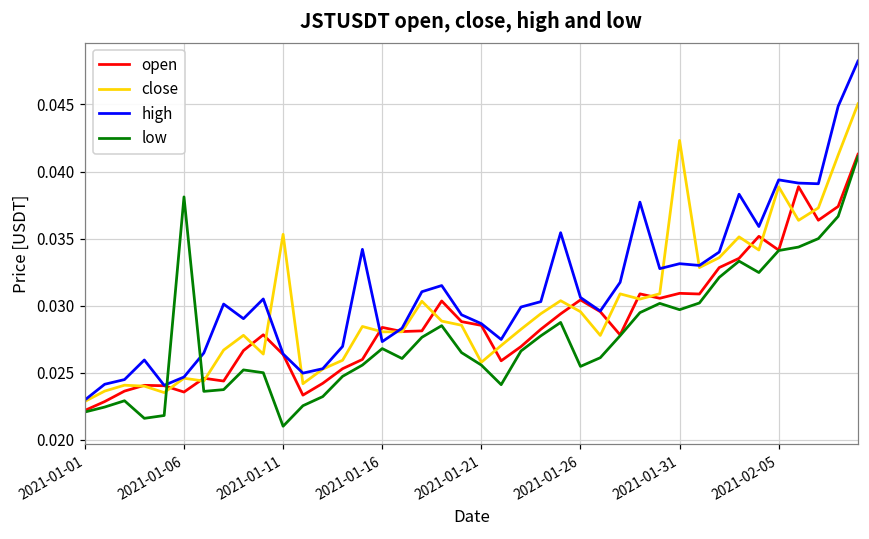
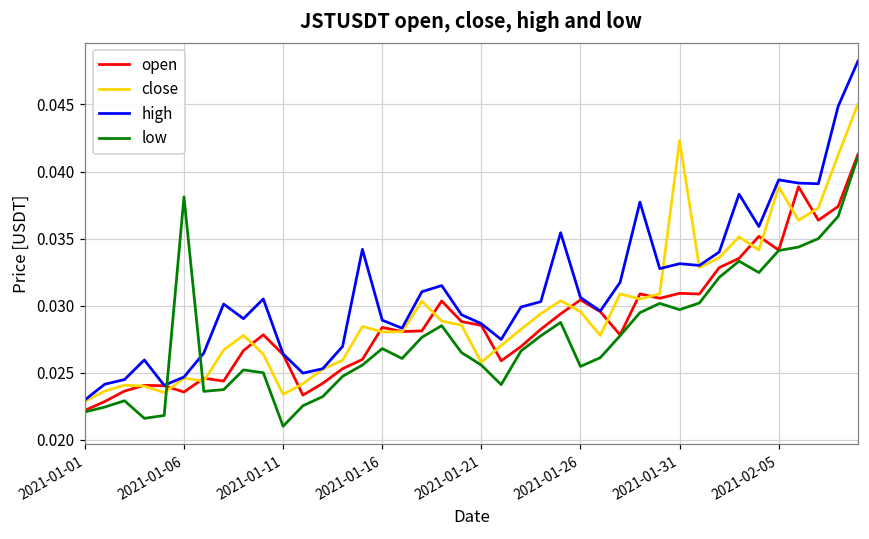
  {
    "open": {
      "2021-01-06": 0.0236,
      "2021-01-16": 0.0284,
      "2021-01-31": 0.0309
    },
    "close": {
-     "2021-01-11": 0.0353,
+     "2021-01-11": 0.0234,
      "2021-01-16": 0.0281,
      "2021-01-21": 0.0258,
      "2021-01-26": 0.0296,
      "2021-01-31": 0.0423,
      "2021-02-05": 0.0389
    },
    "high": {
-     "2021-01-16": 0.0273,
+     "2021-01-16": 0.0289,
      "2021-01-31": 0.0331,
      "2021-02-05": 0.0394
    },
    "low": {
      "2021-01-06": 0.0381,
      "2021-01-11": 0.0210,
      "2021-01-16": 0.0268,
      "2021-01-21": 0.0256,
      "2021-01-26": 0.0255,
      "2021-01-31": 0.0297
    }
  }
